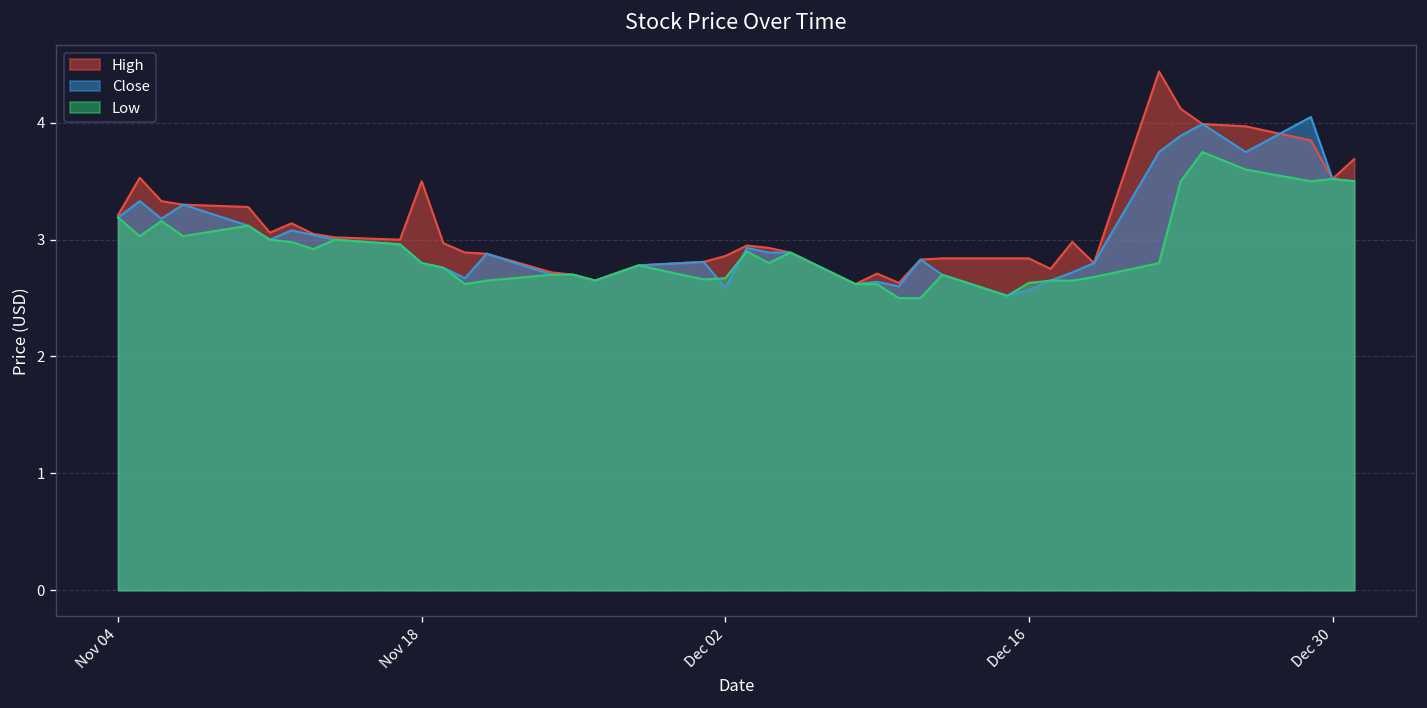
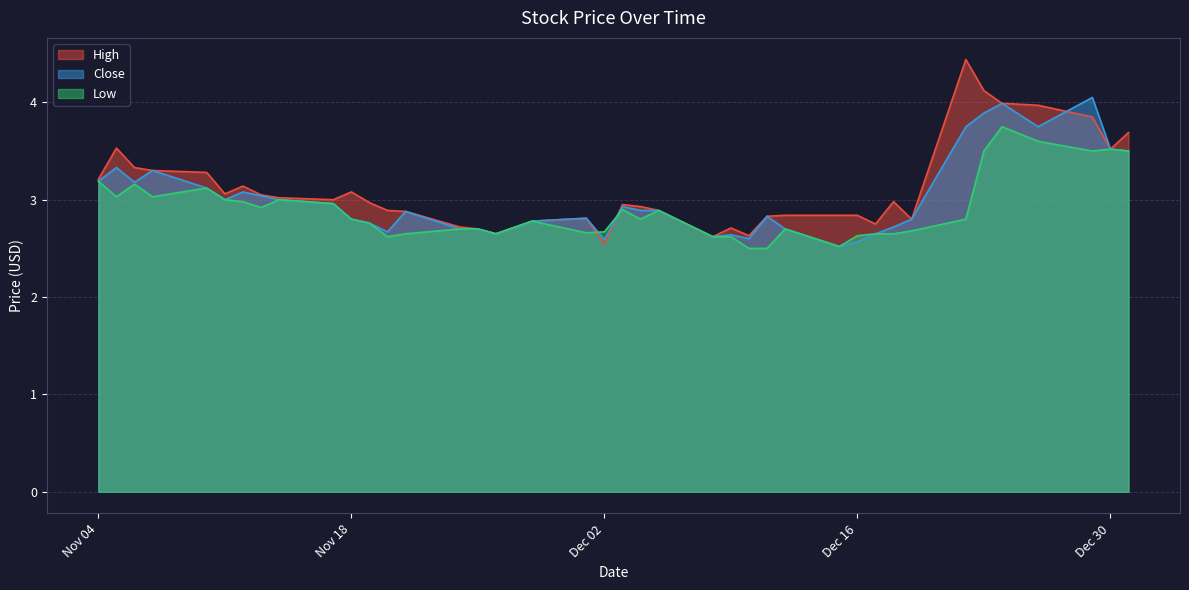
  {
    "High": {
-     "Nov 18": 3.5,
-     "Dec 02": 2.9,
+     "Nov 18": 3.1,
+     "Dec 02": 2.5,
      "Dec 16": 2.8
    },
    "Close": {
      "Dec 02": 2.6,
      "Dec 16": 2.6
    },
    "Low": {
      "Dec 02": 2.7,
      "Dec 16": 2.6
    }
  }
